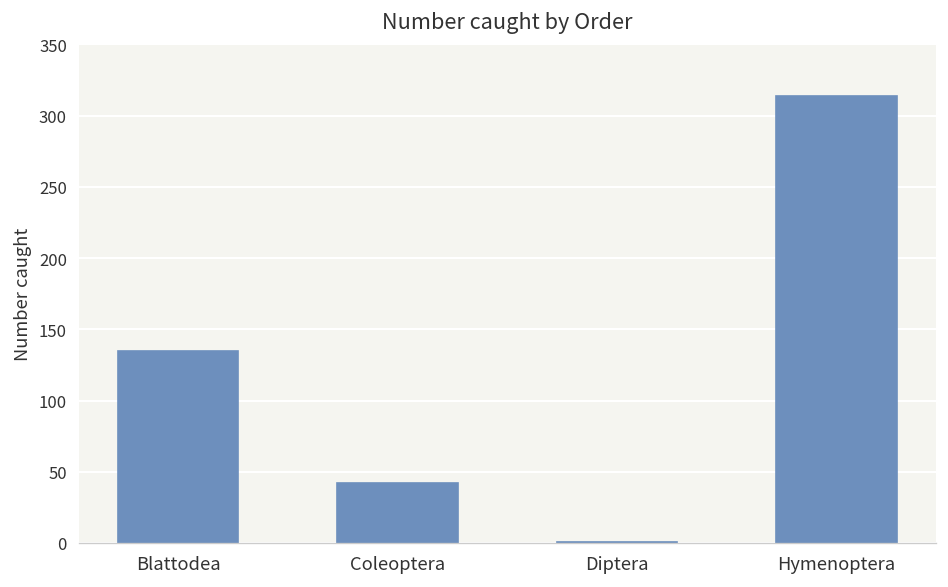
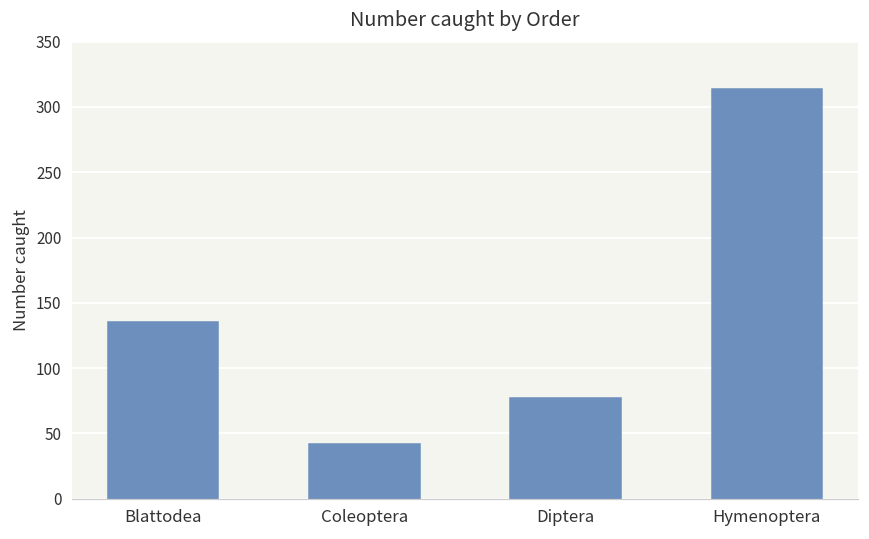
  {
    "Blattodea": 135,
    "Coleoptera": 42,
-   "Diptera": 1,
+   "Diptera": 77,
    "Hymenoptera": 314
  }
